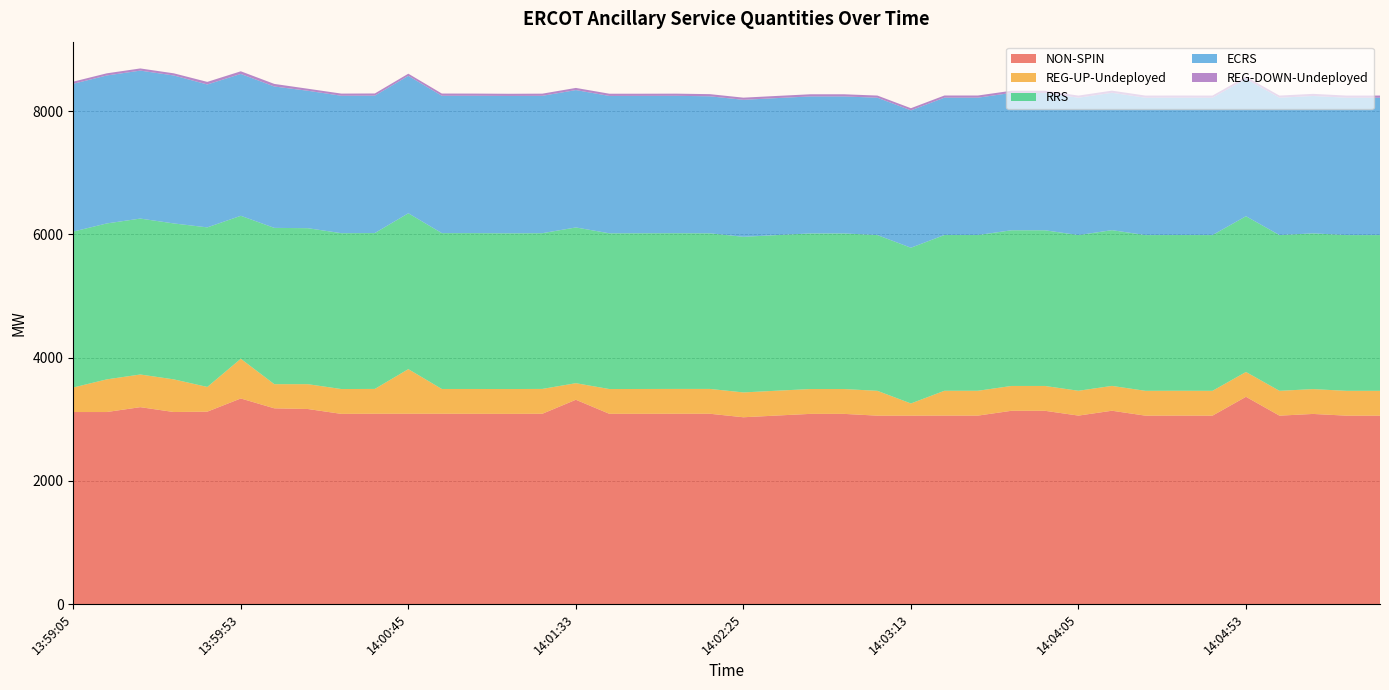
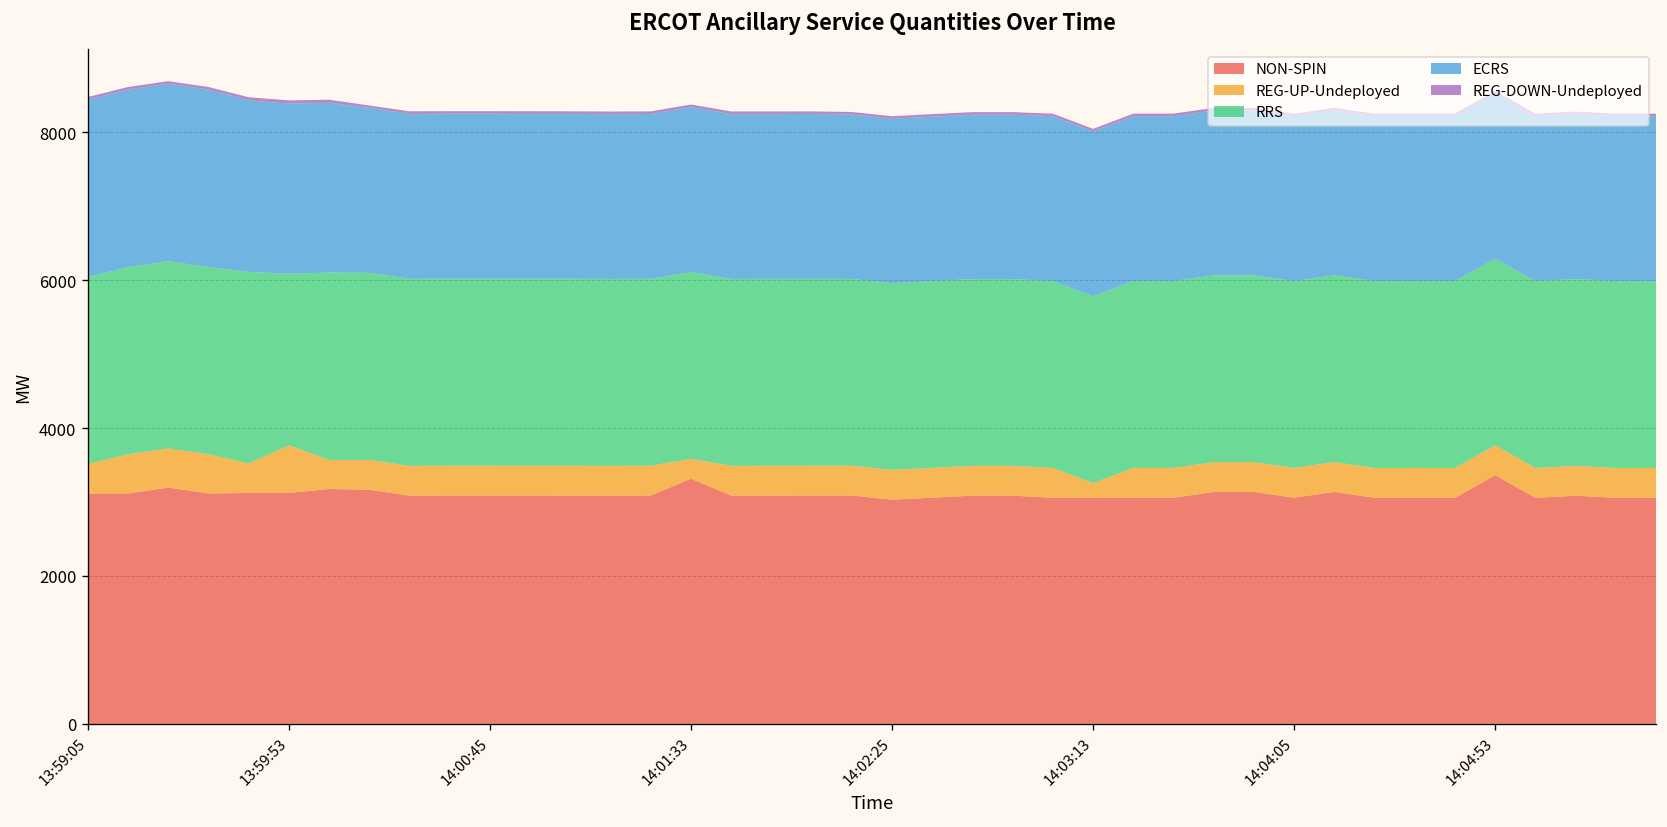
  {
    "NON-SPIN": {
      "13:59:05": 3100,
-     "13:59:53": 3300,
+     "13:59:53": 3100,
      "14:00:45": 3100,
      "14:01:33": 3300,
      "14:02:25": 3000,
      "14:03:13": 3100,
      "14:04:05": 3100,
      "14:04:53": 3400
    },
    "REG-UP-Undeployed": {
      "13:59:05": 400,
      "13:59:53": 600,
-     "14:00:45": 700,
+     "14:00:45": 400,
      "14:01:33": 300,
      "14:02:25": 400,
      "14:03:13": 200,
      "14:04:05": 400,
      "14:04:53": 400
    },
    "RRS": {
      "13:59:05": 2500,
      "13:59:53": 2300,
      "14:00:45": 2500,
      "14:01:33": 2500,
      "14:02:25": 2500,
      "14:03:13": 2500,
      "14:04:05": 2500,
      "14:04:53": 2500
    },
    "ECRS": {
      "13:59:53": 2300
    },
    "REG-DOWN-Undeployed": {
      "13:59:53": 0
    }
  }
